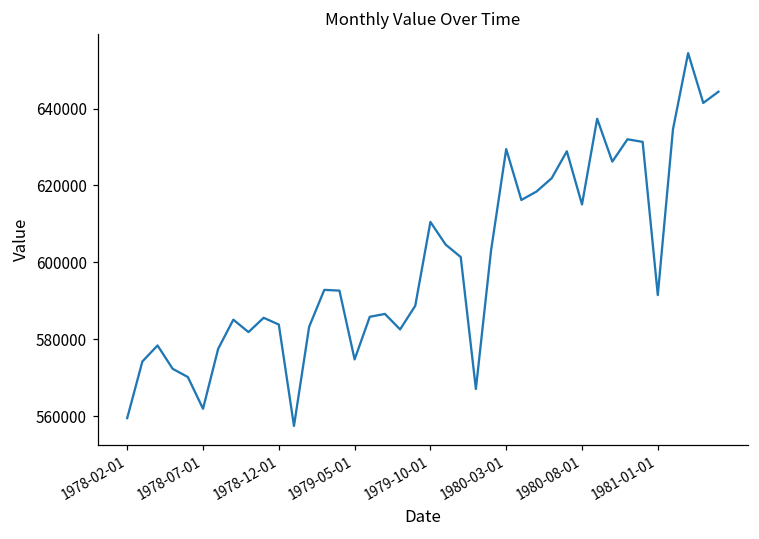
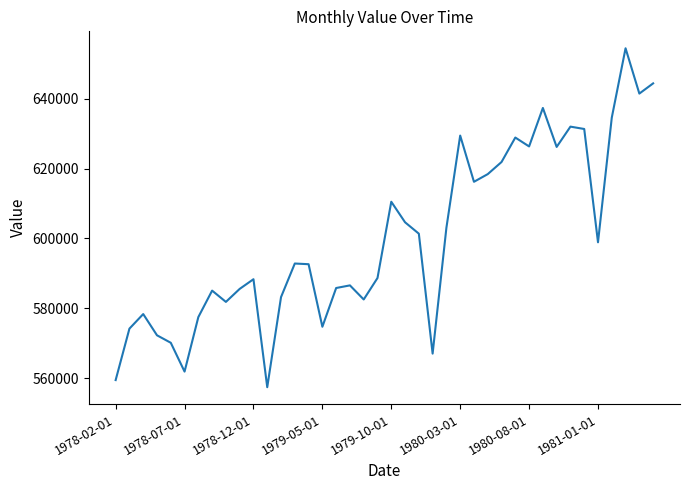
  {
    "1978-02-01": 559000,
    "1978-07-01": 562000,
-   "1978-12-01": 584000,
+   "1978-12-01": 588000,
    "1979-05-01": 575000,
    "1979-10-01": 611000,
    "1980-03-01": 629000,
-   "1980-08-01": 615000,
-   "1981-01-01": 591000
+   "1980-08-01": 626000,
+   "1981-01-01": 599000
  }
